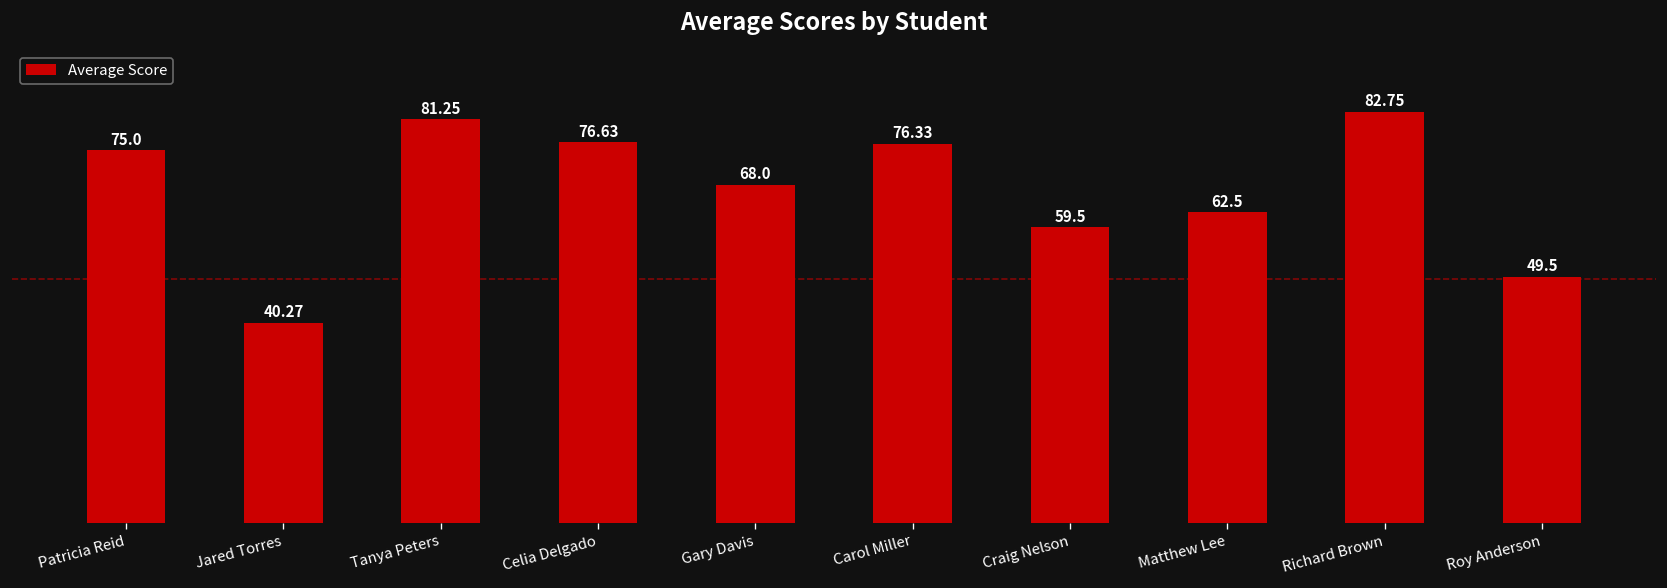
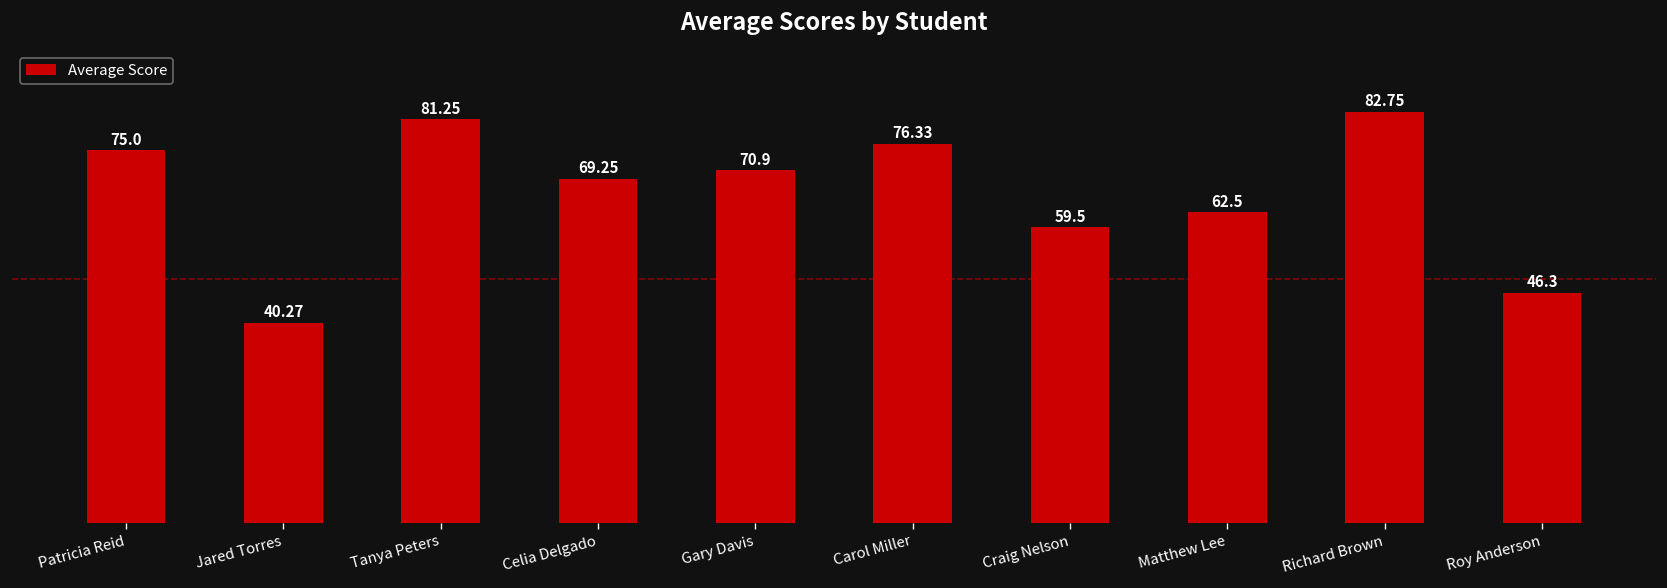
  {
    "Patricia Reid": 75.0,
    "Jared Torres": 40.27,
    "Tanya Peters": 81.25,
-   "Celia Delgado": 76.63,
-   "Gary Davis": 68.0,
+   "Celia Delgado": 69.25,
+   "Gary Davis": 70.9,
    "Carol Miller": 76.33,
    "Craig Nelson": 59.5,
    "Matthew Lee": 62.5,
    "Richard Brown": 82.75,
-   "Roy Anderson": 49.5
+   "Roy Anderson": 46.3
  }
